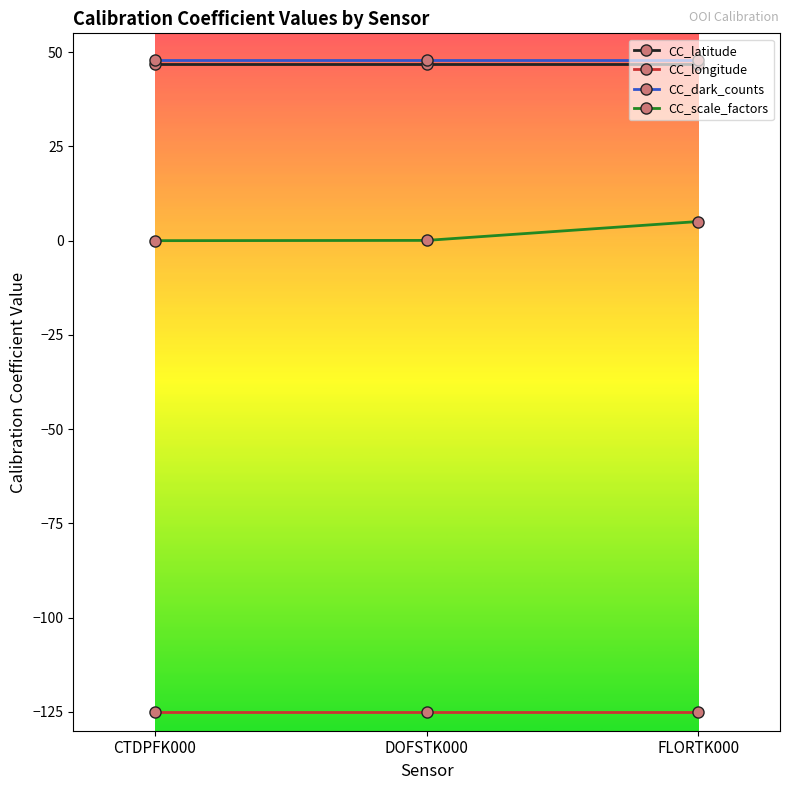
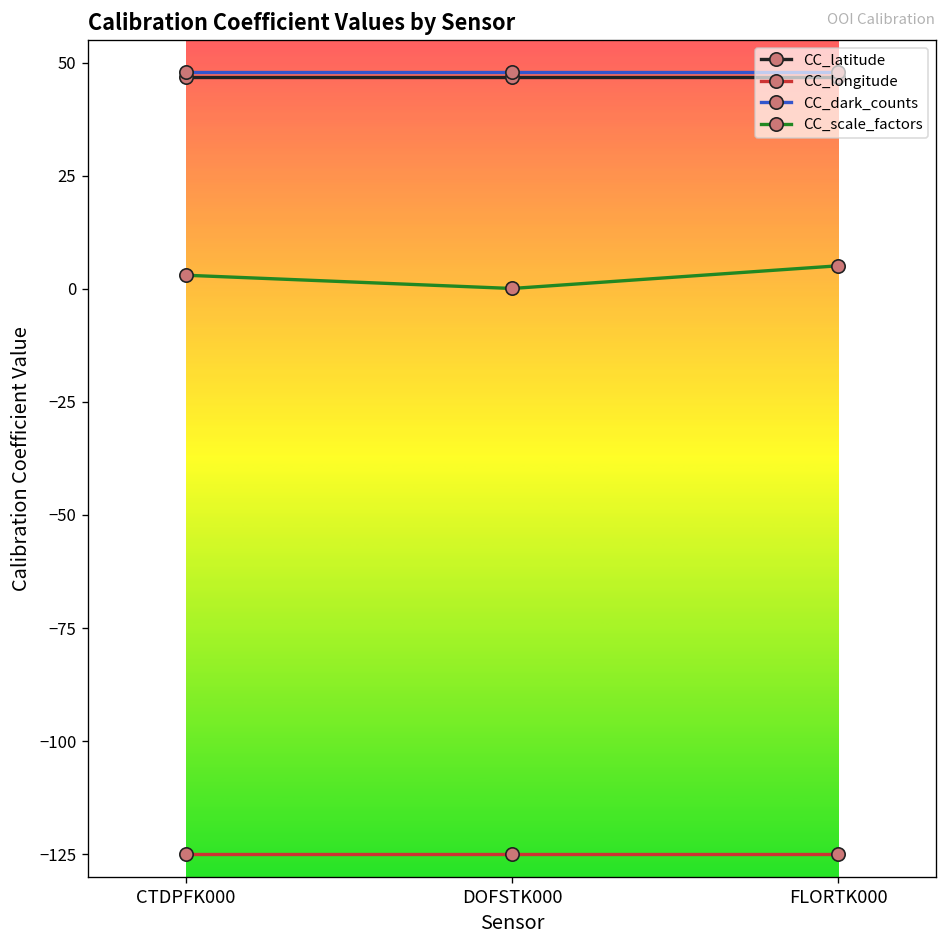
  {
    "CC_latitude": {
      "CTDPFK000": 47,
      "DOFSTK000": 47
    },
    "CC_longitude": {
      "CTDPFK000": -125,
      "DOFSTK000": -125,
      "FLORTK000": -125
    },
    "CC_dark_counts": {
      "CTDPFK000": 48,
      "DOFSTK000": 48
    },
    "CC_scale_factors": {
-     "CTDPFK000": 0,
+     "CTDPFK000": 3,
      "DOFSTK000": 0,
      "FLORTK000": 5
    }
  }
